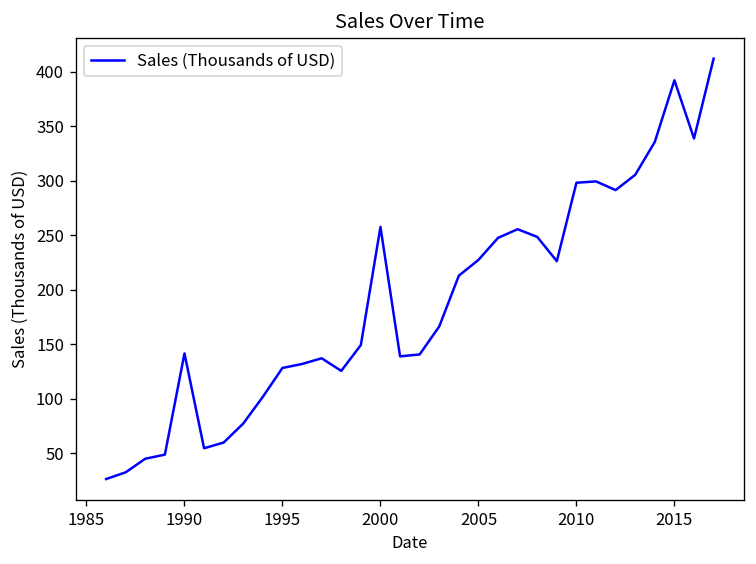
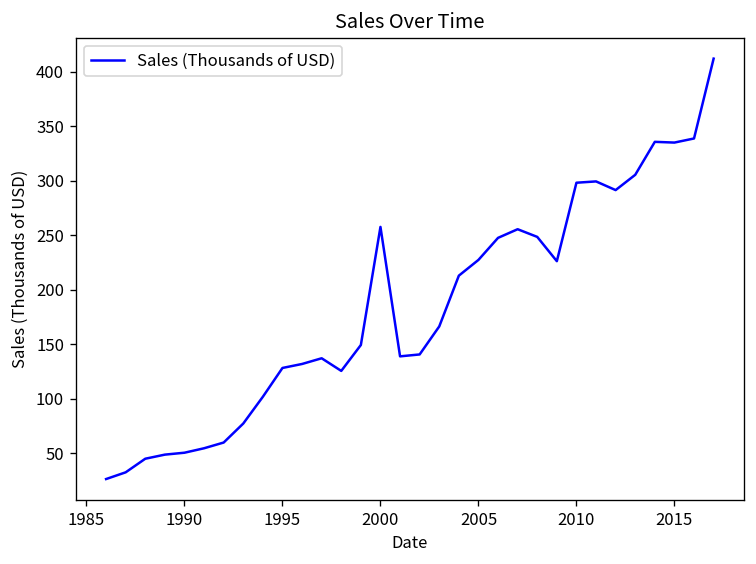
  {
-   "1990": 140,
+   "1990": 50,
    "1995": 130,
    "2000": 260,
    "2005": 230,
    "2010": 300,
-   "2015": 390
+   "2015": 340
  }
